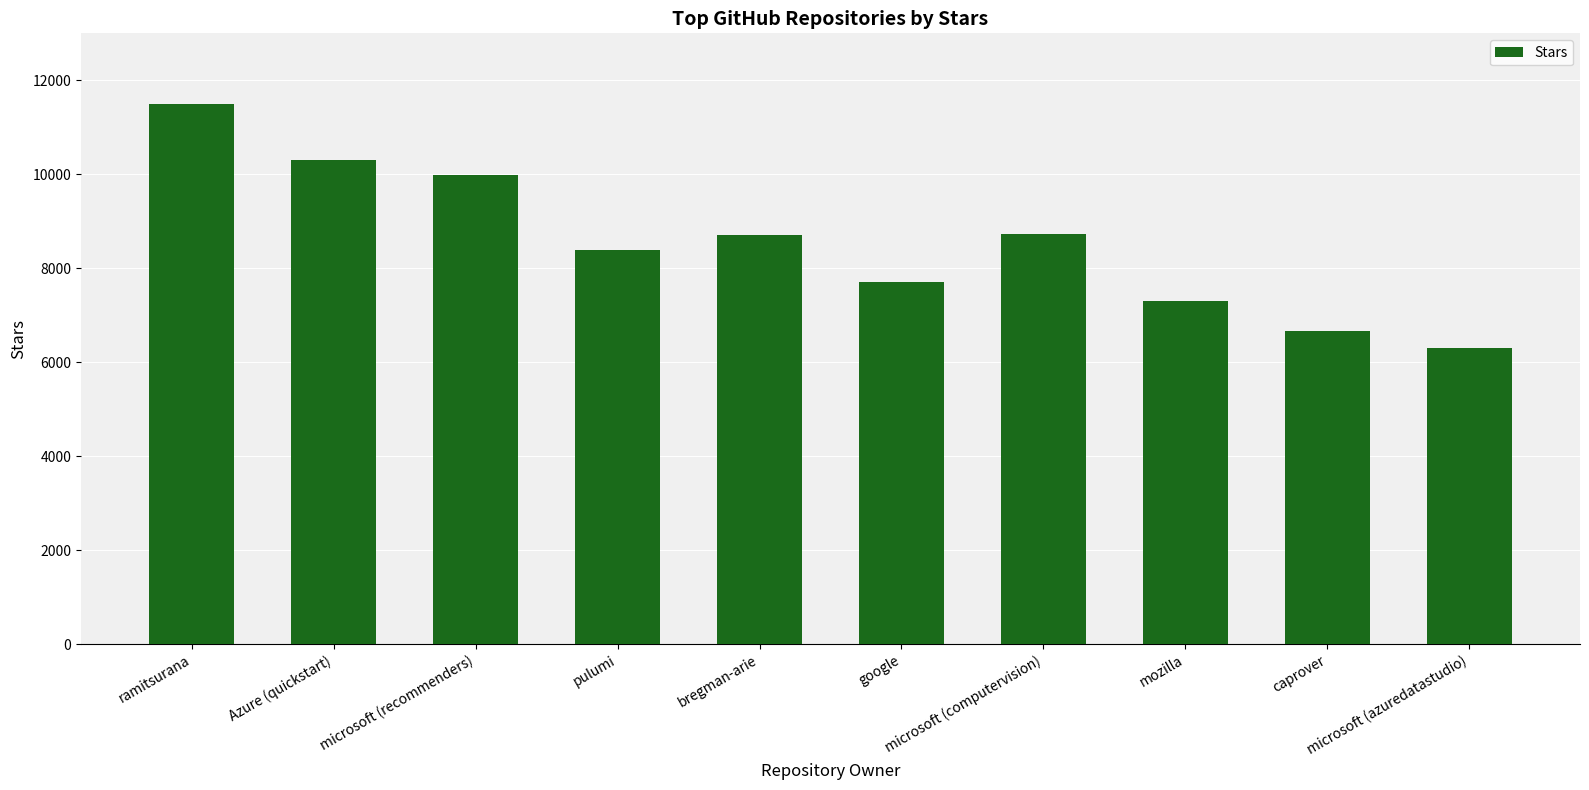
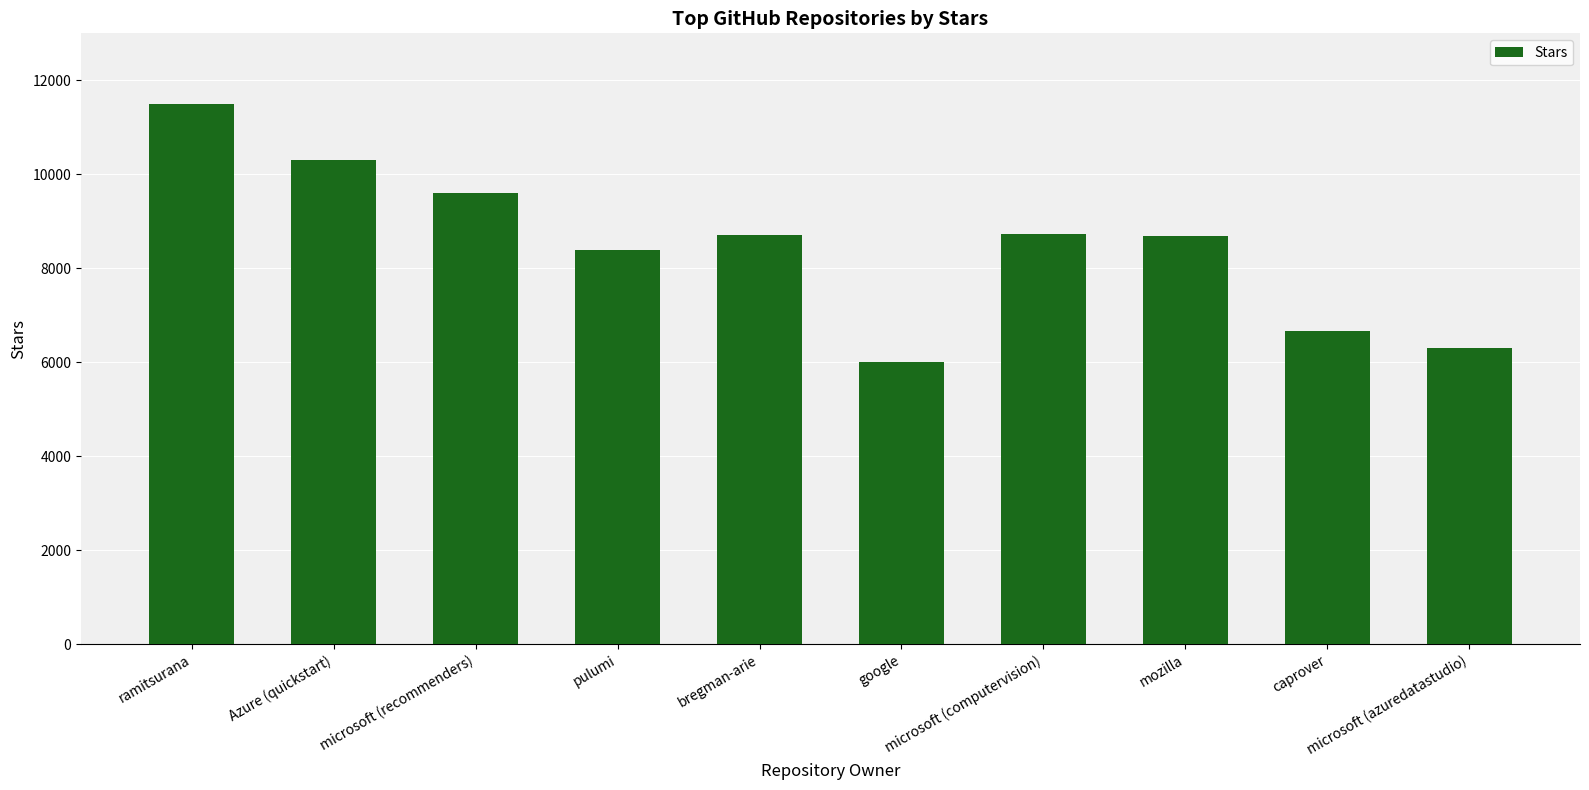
  {
    "ramitsurana": 11500,
    "Azure (quickstart)": 10300,
-   "microsoft (recommenders)": 10000,
+   "microsoft (recommenders)": 9600,
    "pulumi": 8400,
    "bregman-arie": 8700,
-   "google": 7700,
+   "google": 6000,
    "microsoft (computervision)": 8700,
-   "mozilla": 7300,
+   "mozilla": 8700,
    "caprover": 6700,
    "microsoft (azuredatastudio)": 6300
  }
